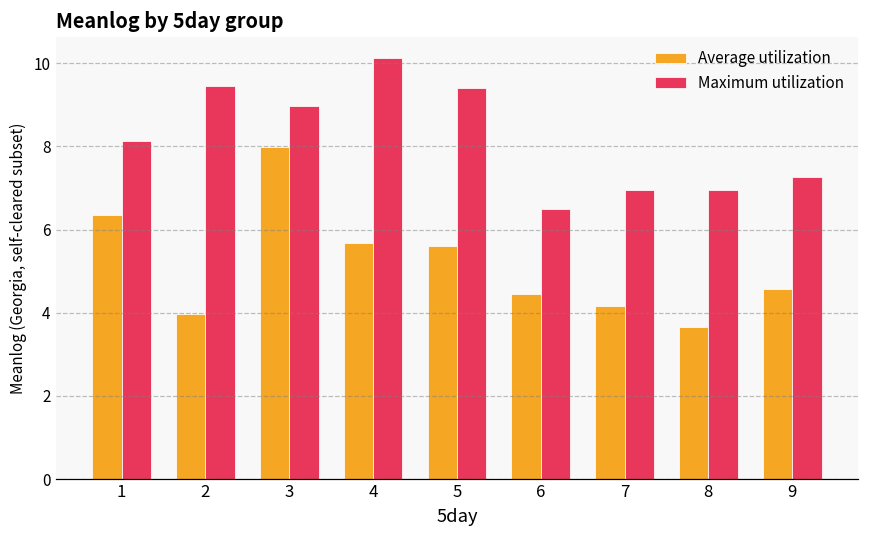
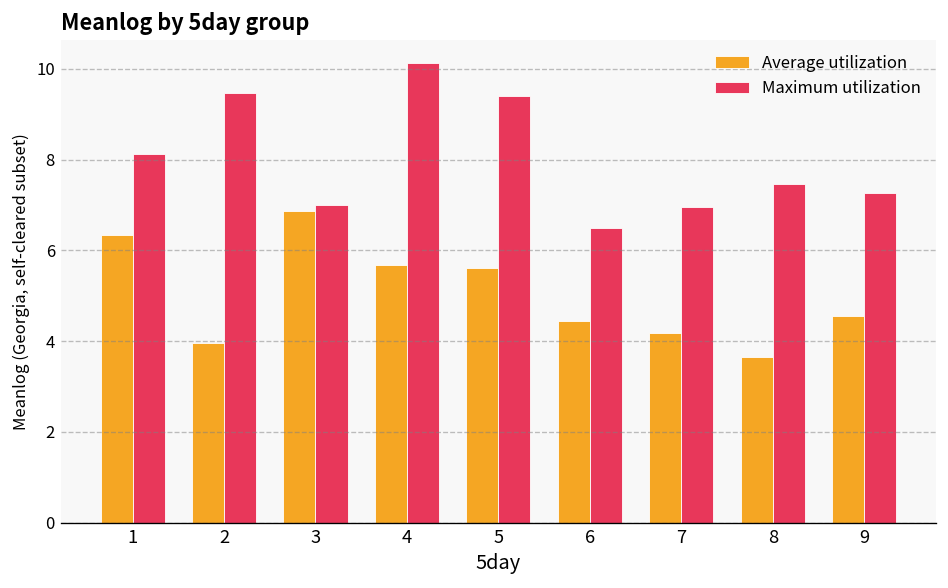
  {
    "Average utilization": {
      "1": 6.4,
      "2": 4.0,
-     "3": 8.0,
+     "3": 6.9,
      "4": 5.7,
      "5": 5.6,
      "6": 4.5,
      "7": 4.2,
      "8": 3.7,
      "9": 4.6
    },
    "Maximum utilization": {
      "1": 8.1,
      "2": 9.5,
-     "3": 9.0,
+     "3": 7.0,
      "4": 10.1,
      "5": 9.4,
      "6": 6.5,
      "7": 7.0,
-     "8": 7.0,
+     "8": 7.5,
      "9": 7.3
    }
  }
